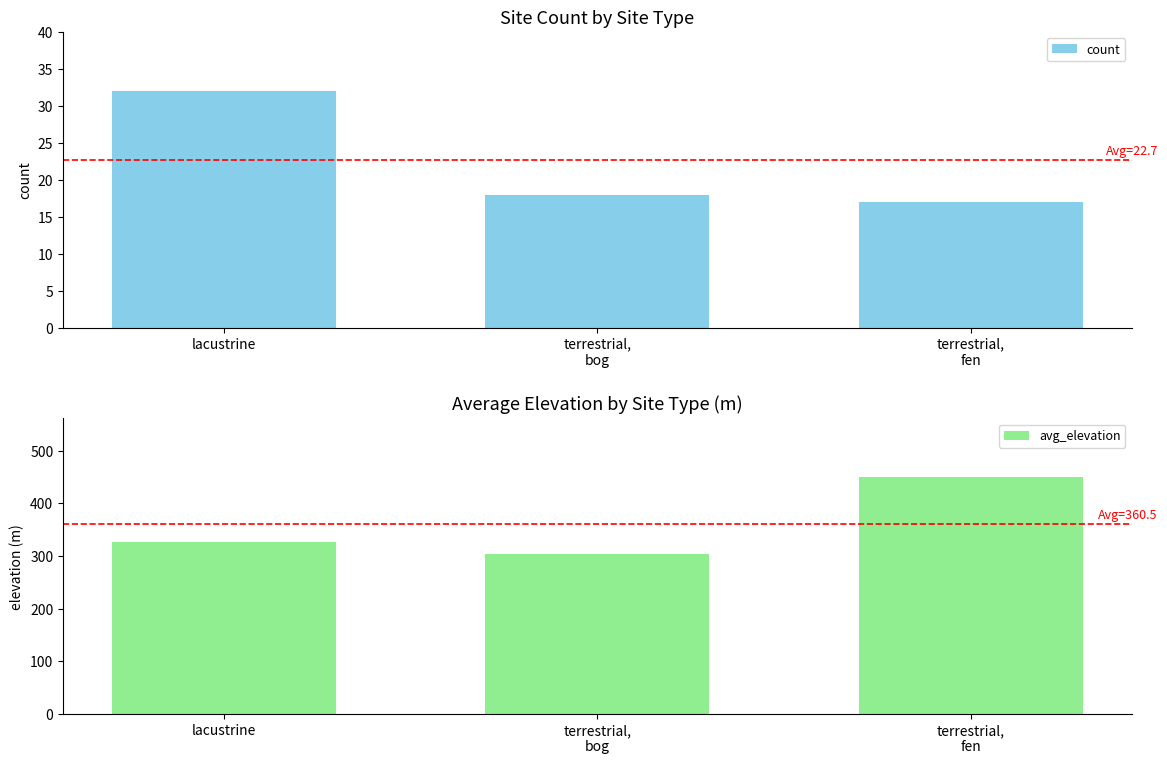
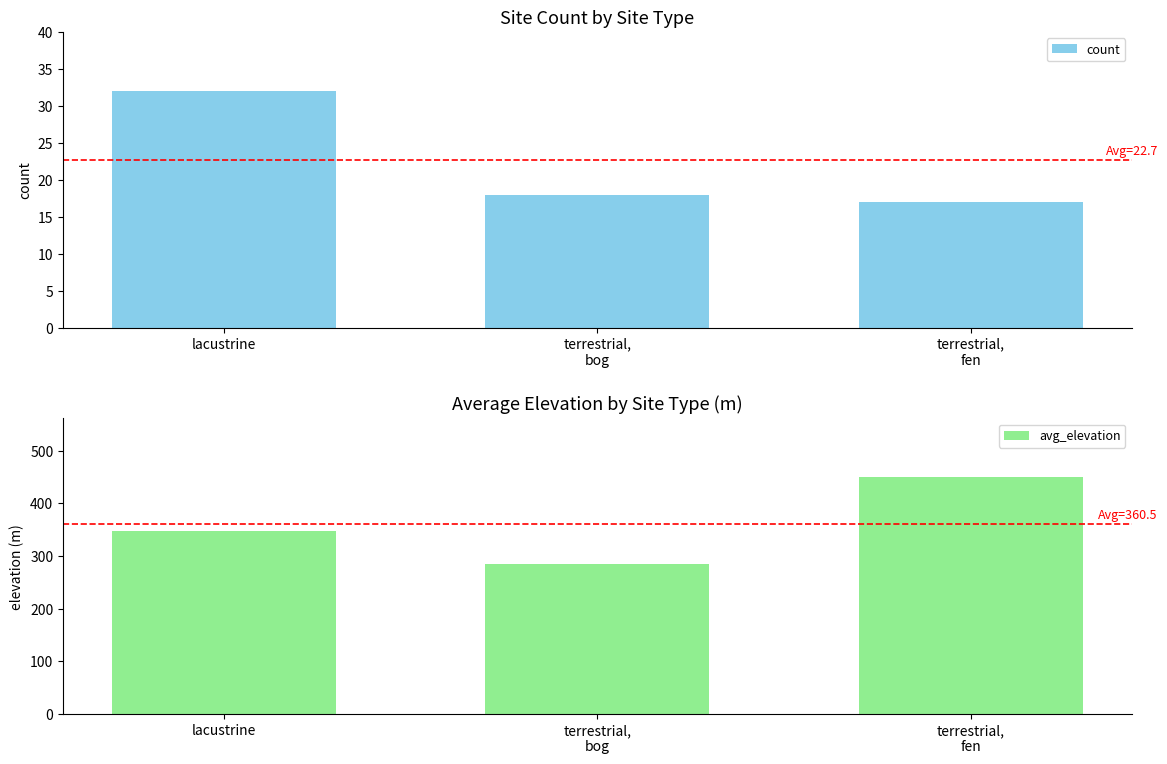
  {
    "Site Count by Site Type": {
      "lacustrine": 32,
      "terrestrial, bog": 18,
      "terrestrial, fen": 17
    },
    "Average Elevation by Site Type (m)": {
-     "lacustrine": 330,
-     "terrestrial, bog": 300,
+     "lacustrine": 350,
+     "terrestrial, bog": 280,
      "terrestrial, fen": 450
    }
  }
